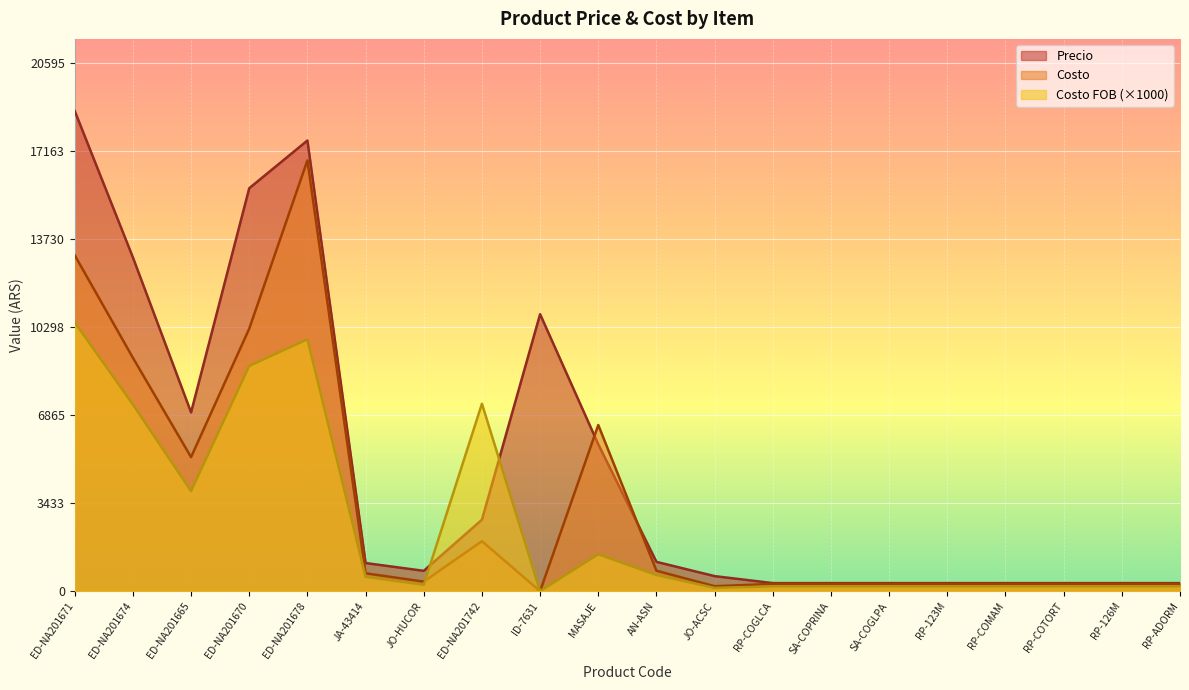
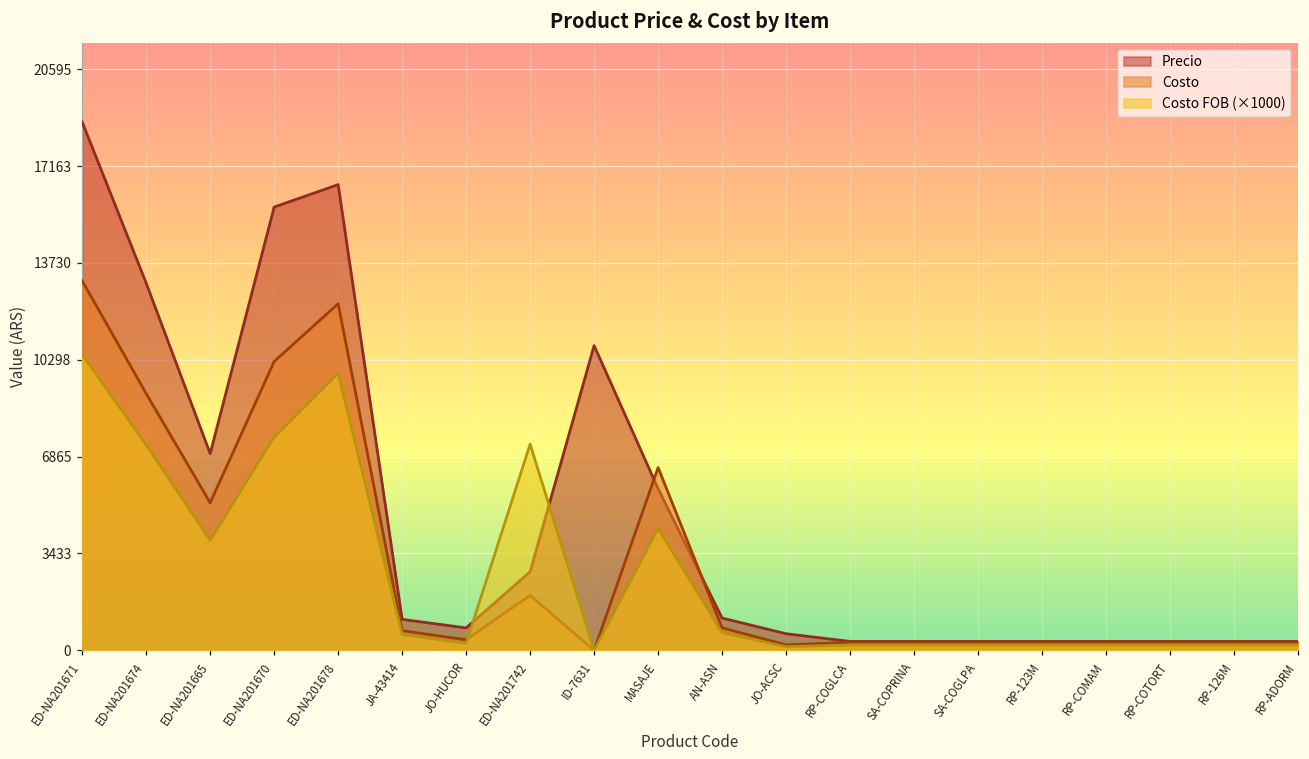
  {
    "Precio": {
      "ED-NA201671": 18700,
      "ED-NA201674": 13000,
      "ED-NA201665": 7000,
      "ED-NA201670": 15700,
-     "ED-NA201678": 17600,
+     "ED-NA201678": 16500,
      "JA-43414": 1100,
      "JO-HUCOR": 800,
      "ED-NA201742": 2800,
      "ID-7631": 10800,
      "MASAJE": 5700,
      "AN-ASN": 1100,
      "JO-ACSC": 600
    },
    "Costo": {
      "ED-NA201671": 13100,
      "ED-NA201674": 9100,
      "ED-NA201665": 5200,
      "ED-NA201670": 10200,
-     "ED-NA201678": 16800,
+     "ED-NA201678": 12300,
      "JA-43414": 700,
      "JO-HUCOR": 400,
      "ED-NA201742": 2000,
      "MASAJE": 6500,
      "AN-ASN": 800
    },
    "Costo FOB (×1000)": {
      "ED-NA201671": 10500,
      "ED-NA201674": 7300,
      "ED-NA201665": 3900,
-     "ED-NA201670": 8800,
+     "ED-NA201670": 7600,
      "ED-NA201678": 9800,
      "JA-43414": 600,
      "JO-HUCOR": 300,
      "ED-NA201742": 7300,
-     "MASAJE": 1400,
+     "MASAJE": 4300,
      "AN-ASN": 600
    }
  }
